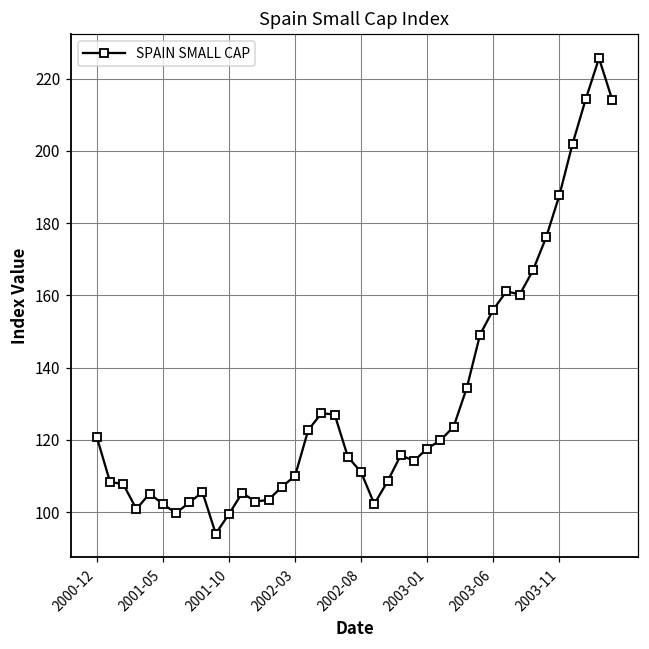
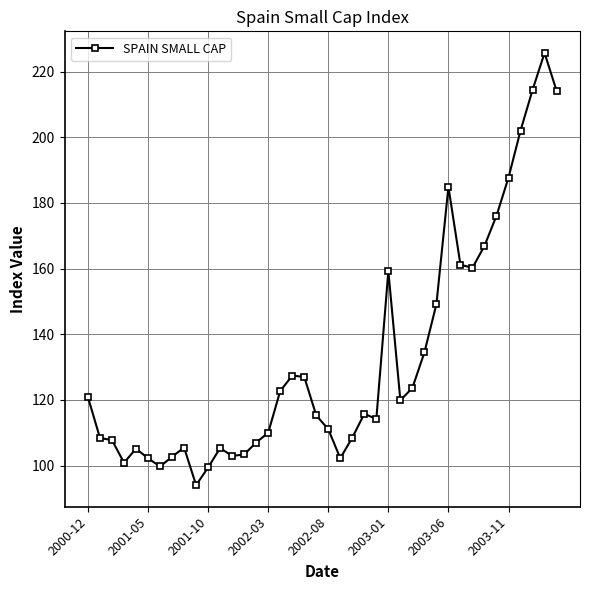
  {
    "2000-12": 121,
    "2001-05": 102,
    "2001-10": 99,
    "2002-03": 110,
    "2002-08": 111,
-   "2003-01": 118,
-   "2003-06": 156,
+   "2003-01": 159,
+   "2003-06": 185,
    "2003-11": 188
  }
